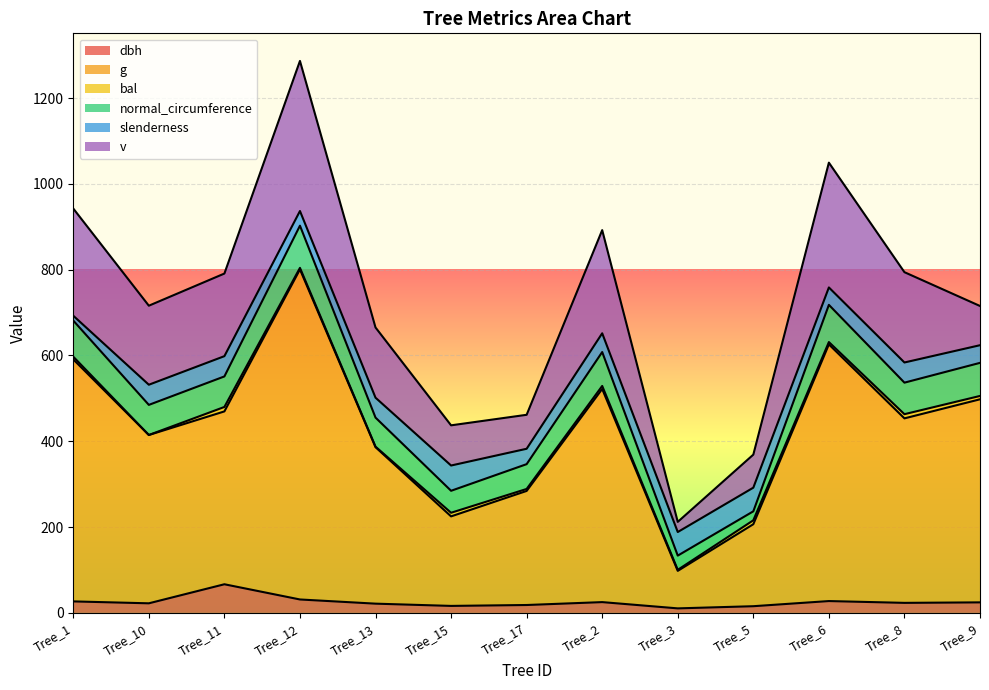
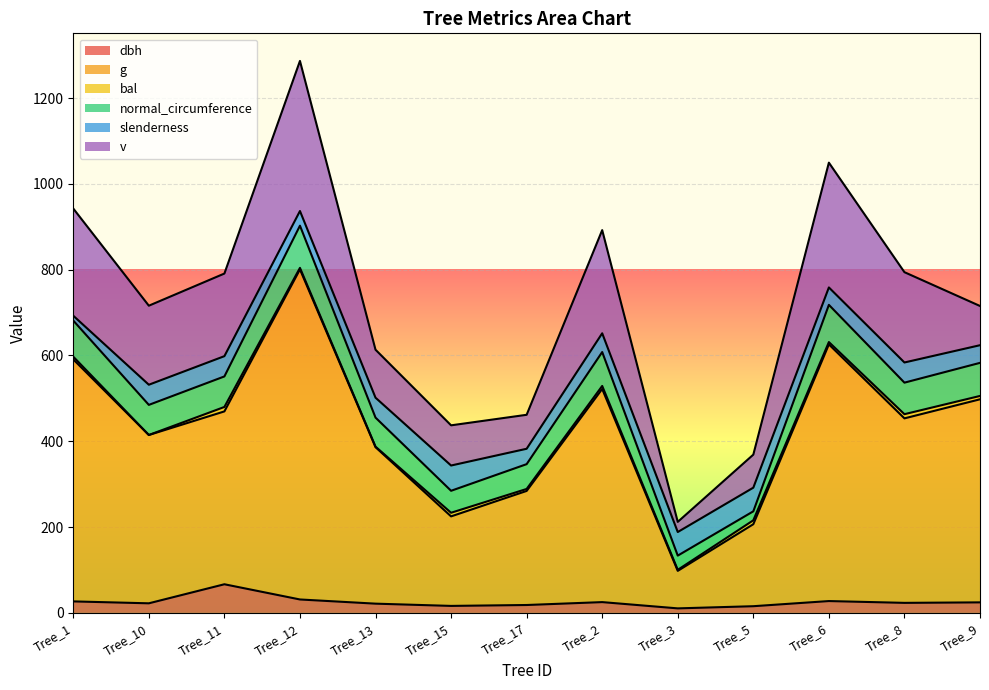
  {
    "dbh": {
      "Tree_1": 30,
      "Tree_10": 20,
      "Tree_11": 70,
      "Tree_12": 30,
      "Tree_13": 20,
      "Tree_15": 20,
      "Tree_17": 20,
      "Tree_2": 30,
      "Tree_3": 10,
      "Tree_5": 20,
      "Tree_6": 30,
      "Tree_8": 20,
      "Tree_9": 20
    },
    "normal_circumference": {
      "Tree_1": 80,
      "Tree_10": 70,
      "Tree_11": 70,
      "Tree_12": 100,
      "Tree_13": 70,
      "Tree_15": 50,
      "Tree_17": 60,
      "Tree_2": 80,
      "Tree_3": 30,
      "Tree_5": 20,
      "Tree_6": 90,
      "Tree_8": 70,
      "Tree_9": 80
    },
    "slenderness": {
      "Tree_1": 10,
      "Tree_10": 50,
      "Tree_11": 50,
      "Tree_12": 30,
      "Tree_13": 50,
      "Tree_15": 60,
      "Tree_17": 40,
      "Tree_2": 40,
      "Tree_3": 50,
      "Tree_5": 60,
      "Tree_6": 40,
      "Tree_8": 50,
      "Tree_9": 40
    },
    "v": {
      "Tree_1": 250,
      "Tree_10": 180,
      "Tree_11": 190,
      "Tree_12": 350,
-     "Tree_13": 160,
+     "Tree_13": 110,
      "Tree_15": 90,
      "Tree_17": 80,
      "Tree_2": 240,
      "Tree_3": 20,
      "Tree_5": 80,
      "Tree_6": 290,
      "Tree_8": 210,
      "Tree_9": 90
    }
  }
